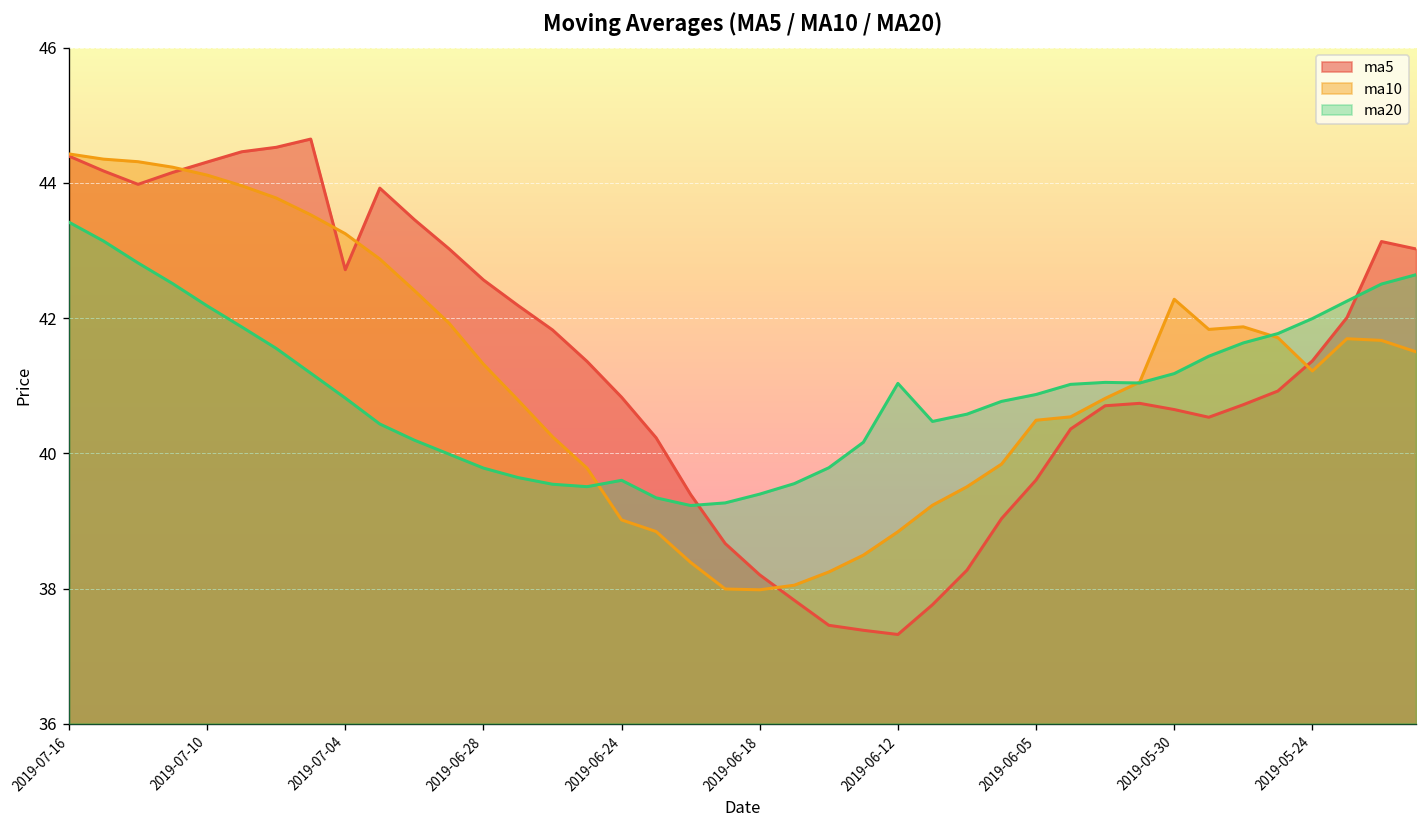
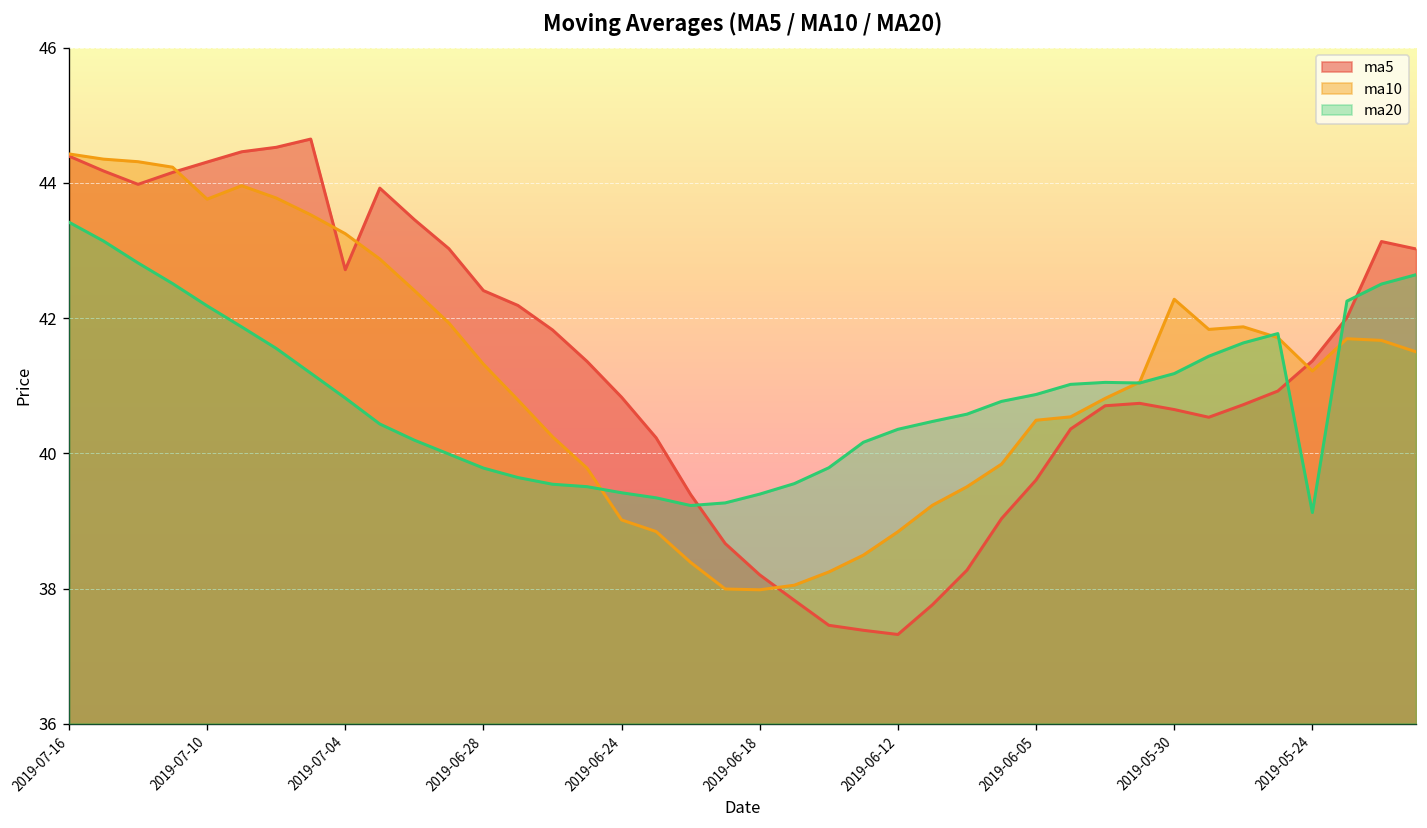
  {
    "ma5": {
      "2019-07-10": 44.3,
      "2019-07-04": 42.7,
-     "2019-06-28": 42.6,
+     "2019-06-28": 42.4,
      "2019-06-24": 40.8,
      "2019-06-18": 38.2,
      "2019-06-12": 37.3,
      "2019-06-05": 39.6,
      "2019-05-30": 40.6,
      "2019-05-24": 41.4
    },
    "ma10": {
-     "2019-07-10": 44.1,
+     "2019-07-10": 43.8,
      "2019-07-04": 43.3,
      "2019-06-28": 41.3,
      "2019-06-24": 39.0,
      "2019-06-18": 38.0,
      "2019-06-12": 38.8,
      "2019-06-05": 40.5,
      "2019-05-30": 42.3,
      "2019-05-24": 41.2
    },
    "ma20": {
      "2019-07-16": 43.4,
      "2019-07-10": 42.2,
      "2019-07-04": 40.8,
      "2019-06-28": 39.8,
-     "2019-06-24": 39.6,
+     "2019-06-24": 39.4,
      "2019-06-18": 39.4,
-     "2019-06-12": 41.0,
+     "2019-06-12": 40.4,
      "2019-06-05": 40.9,
      "2019-05-30": 41.2,
-     "2019-05-24": 42.0
+     "2019-05-24": 39.1
    }
  }
